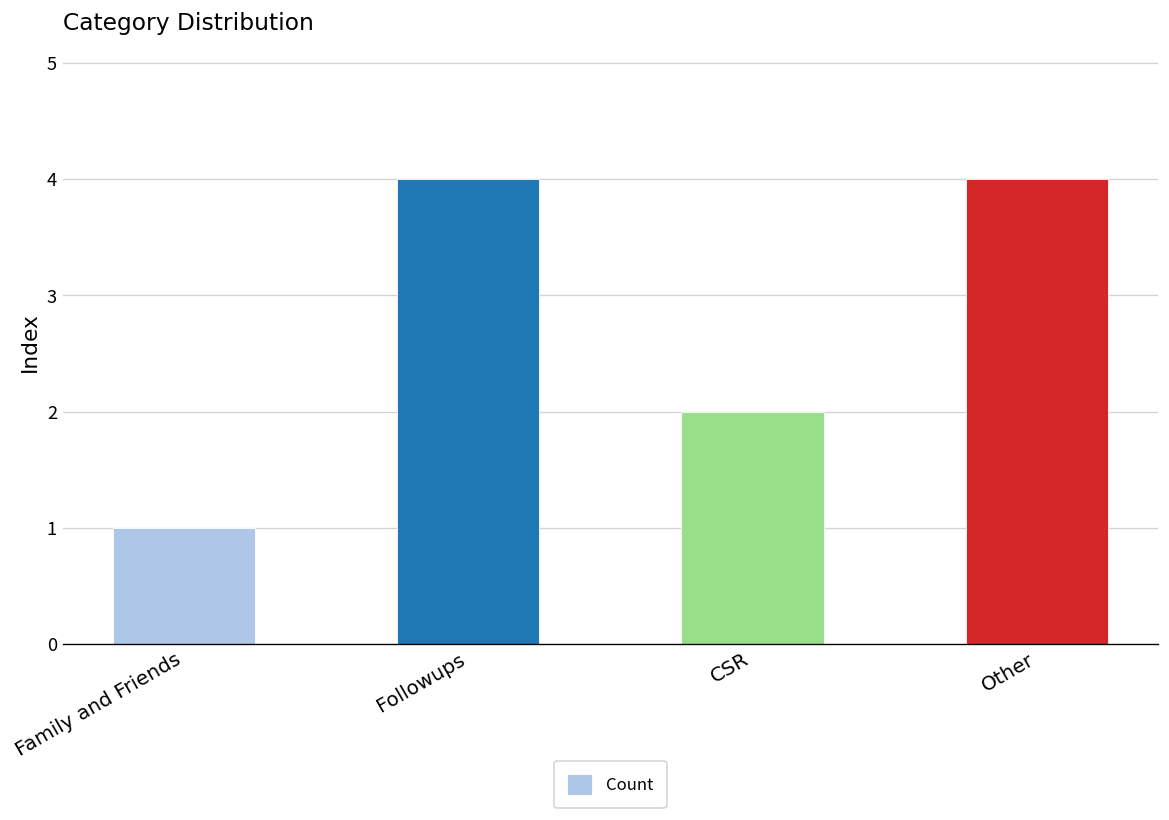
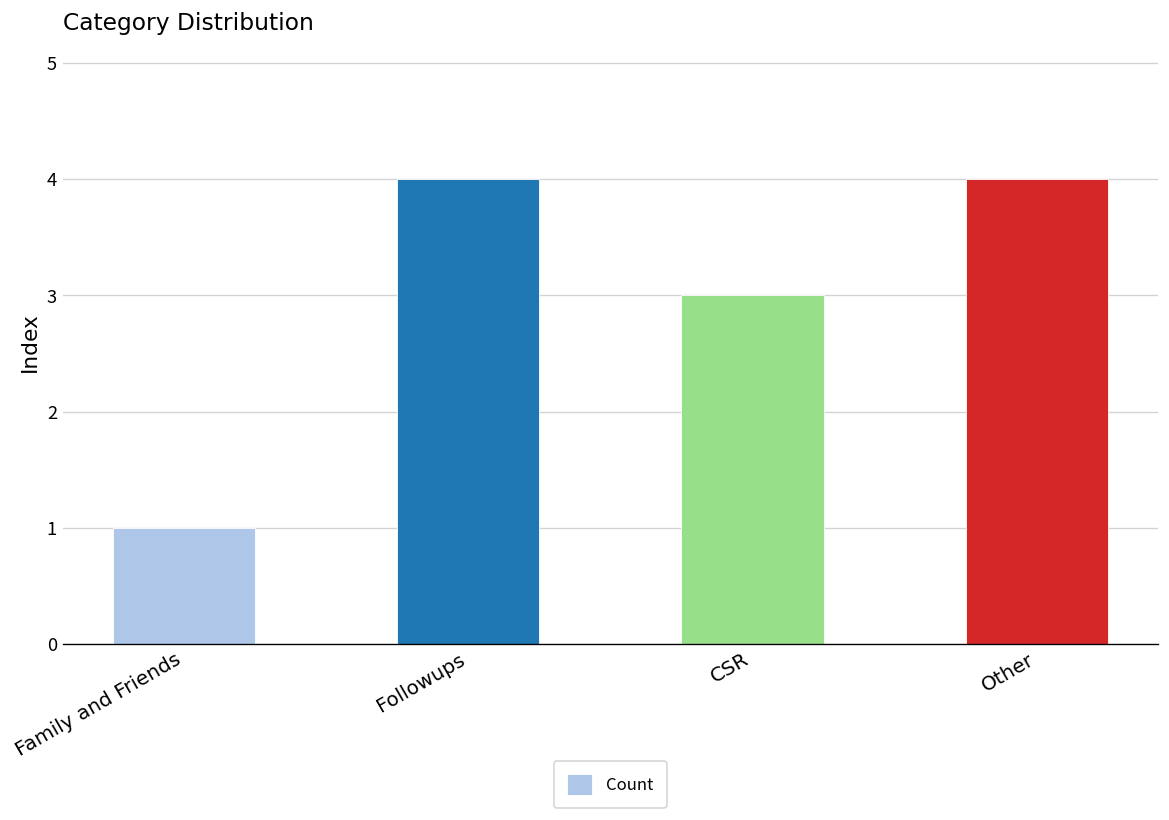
  {
    "Family and Friends": 1,
    "Followups": 4,
-   "CSR": 2,
+   "CSR": 3,
    "Other": 4
  }
